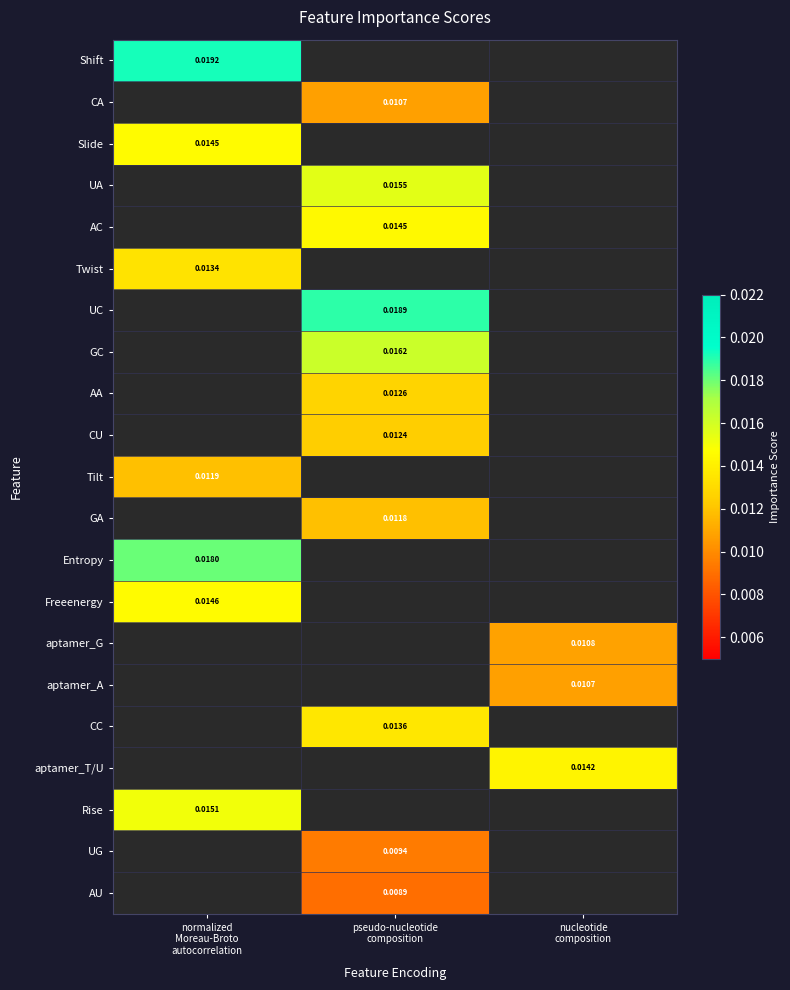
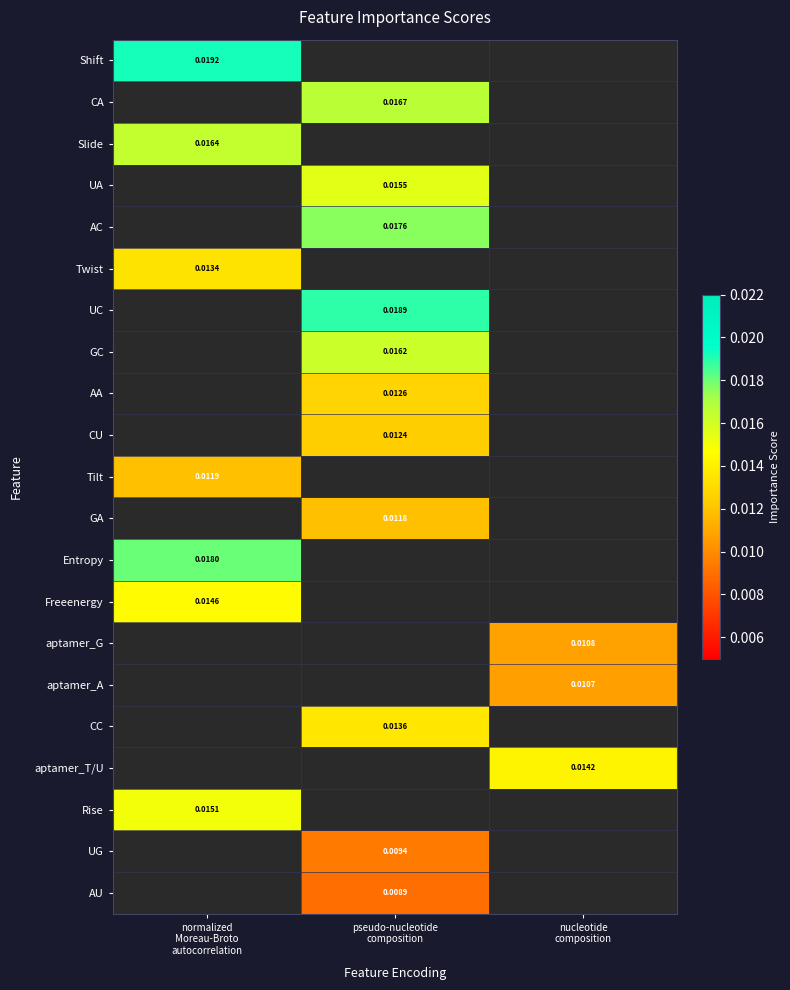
  {
    "Shift": {
      "normalized Moreau-Broto autocorrelation": 0.0192
    },
    "CA": {
-     "pseudo-nucleotide composition": 0.0107
+     "pseudo-nucleotide composition": 0.0167
    },
    "Slide": {
-     "normalized Moreau-Broto autocorrelation": 0.0145
+     "normalized Moreau-Broto autocorrelation": 0.0164
    },
    "UA": {
      "pseudo-nucleotide composition": 0.0155
    },
    "AC": {
-     "pseudo-nucleotide composition": 0.0145
+     "pseudo-nucleotide composition": 0.0176
    },
    "Twist": {
      "normalized Moreau-Broto autocorrelation": 0.0134
    },
    "UC": {
      "pseudo-nucleotide composition": 0.0189
    },
    "GC": {
      "pseudo-nucleotide composition": 0.0162
    },
    "AA": {
      "pseudo-nucleotide composition": 0.0126
    },
    "CU": {
      "pseudo-nucleotide composition": 0.0124
    },
    "Tilt": {
      "normalized Moreau-Broto autocorrelation": 0.0119
    },
    "GA": {
      "pseudo-nucleotide composition": 0.0118
    },
    "Entropy": {
      "normalized Moreau-Broto autocorrelation": 0.0180
    },
    "Freeenergy": {
      "normalized Moreau-Broto autocorrelation": 0.0146
    },
    "aptamer_G": {
      "nucleotide composition": 0.0108
    },
    "aptamer_A": {
      "nucleotide composition": 0.0107
    },
    "CC": {
      "pseudo-nucleotide composition": 0.0136
    },
    "aptamer_T/U": {
      "nucleotide composition": 0.0142
    },
    "Rise": {
      "normalized Moreau-Broto autocorrelation": 0.0151
    },
    "UG": {
      "pseudo-nucleotide composition": 0.0094
    },
    "AU": {
      "pseudo-nucleotide composition": 0.0089
    }
  }
